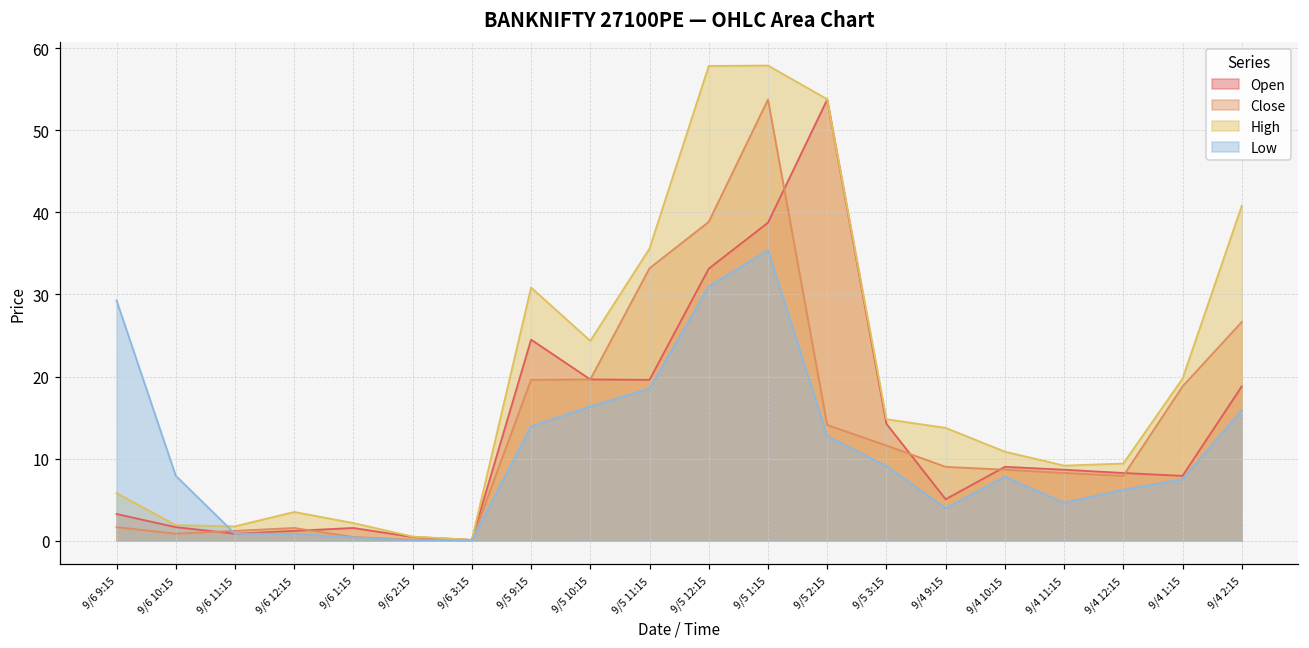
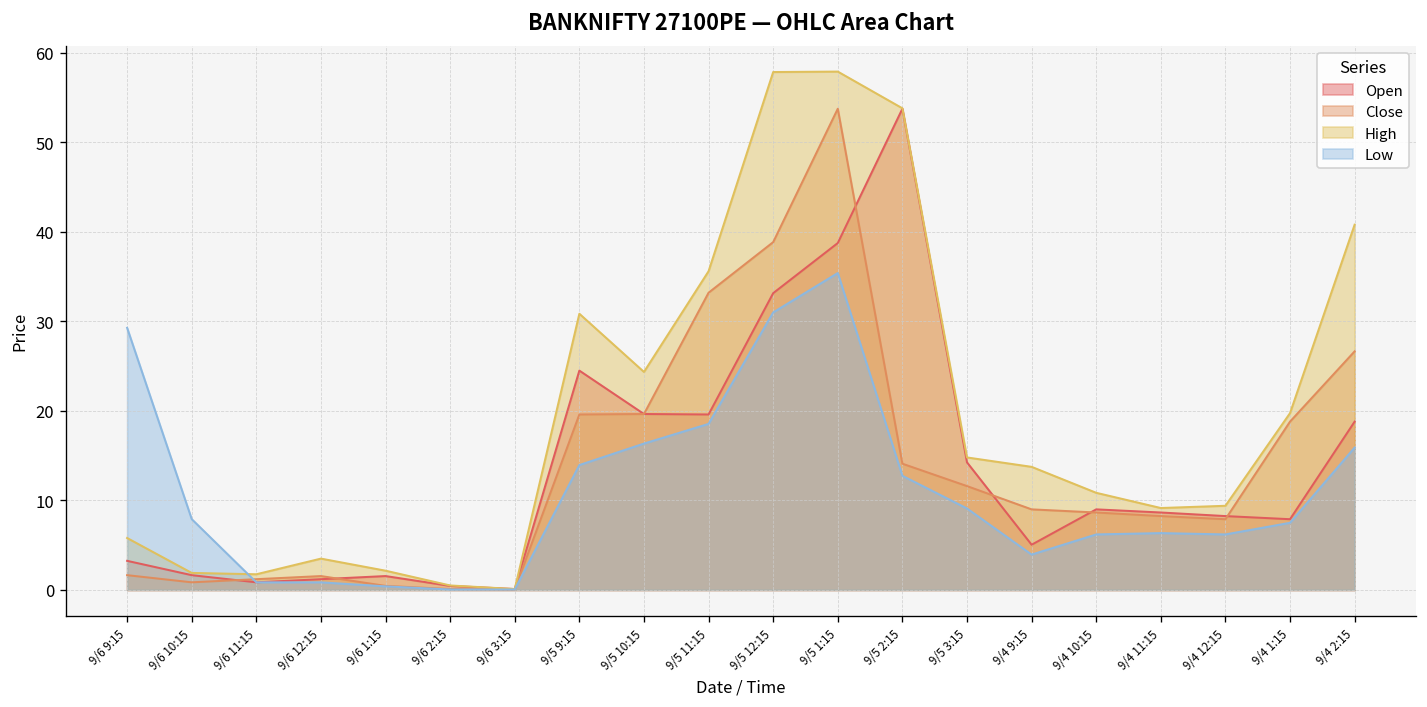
  {
    "Low": {
      "9/6 9:15": 29,
      "9/6 10:15": 8,
      "9/6 12:15": 1,
      "9/5 9:15": 14,
      "9/5 10:15": 16,
      "9/5 11:15": 19,
      "9/5 12:15": 31,
      "9/5 1:15": 35,
      "9/5 2:15": 13,
      "9/5 3:15": 9,
      "9/4 9:15": 4,
-     "9/4 10:15": 8,
-     "9/4 11:15": 5,
+     "9/4 10:15": 6,
+     "9/4 11:15": 6,
      "9/4 12:15": 6,
      "9/4 1:15": 8,
      "9/4 2:15": 16
    }
  }
